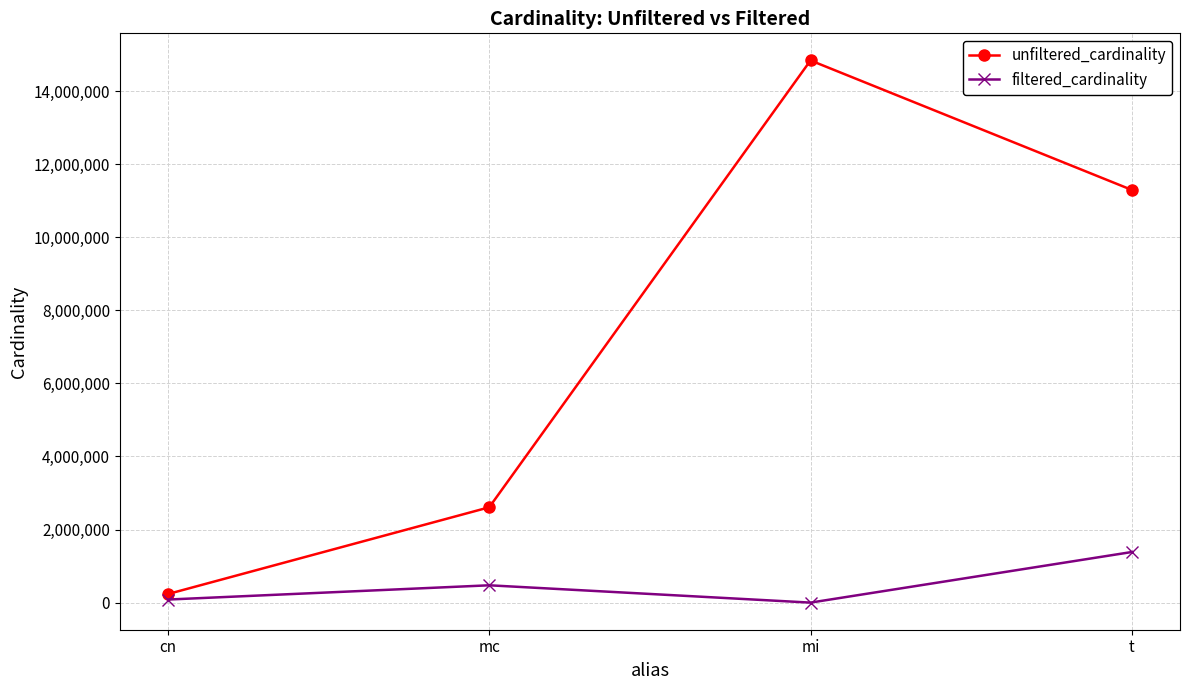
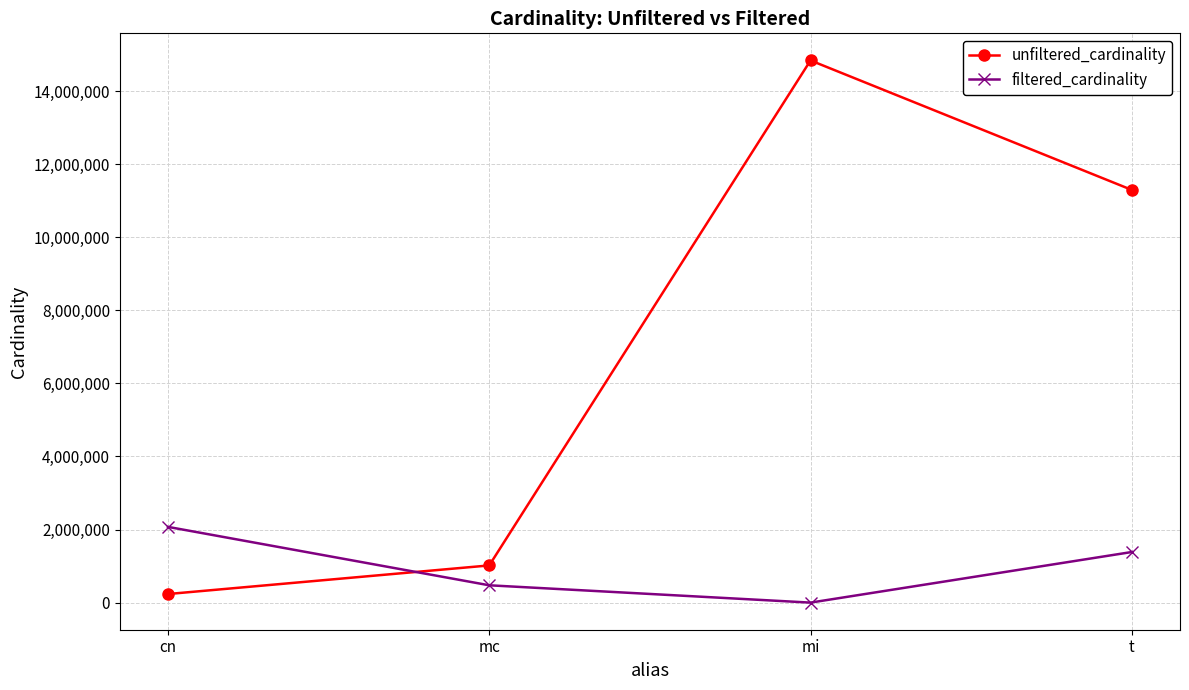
  {
    "unfiltered_cardinality": {
      "cn": "200,000",
-     "mc": "2,600,000",
+     "mc": "1,000,000",
      "mi": "14,800,000",
      "t": "11,300,000"
    },
    "filtered_cardinality": {
-     "cn": "100,000",
+     "cn": "2,100,000",
      "mc": "500,000",
      "mi": "0",
      "t": "1,400,000"
    }
  }
